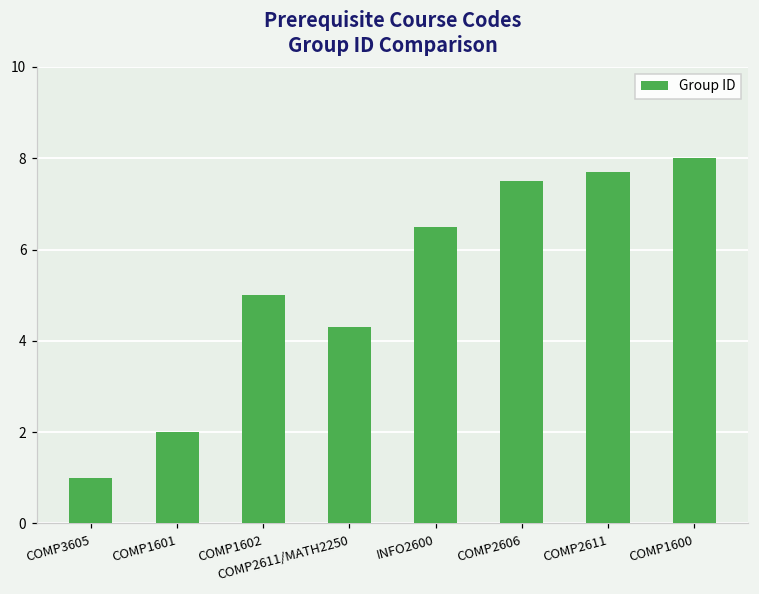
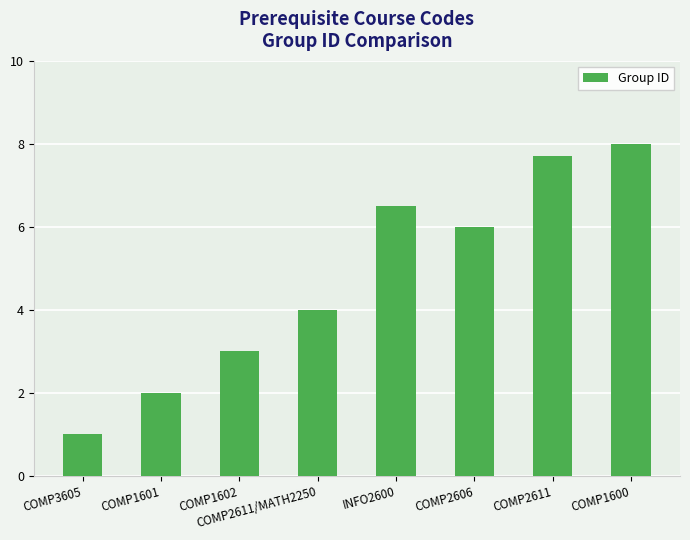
  {
    "COMP3605": 1.0,
    "COMP1601": 2.0,
-   "COMP1602": 5,
-   "COMP2611/MATH2250": 4.3,
+   "COMP1602": 3,
+   "COMP2611/MATH2250": 4.0,
    "INFO2600": 6.5,
-   "COMP2606": 7.5,
+   "COMP2606": 6.0,
    "COMP2611": 7.7,
    "COMP1600": 8.0
  }
